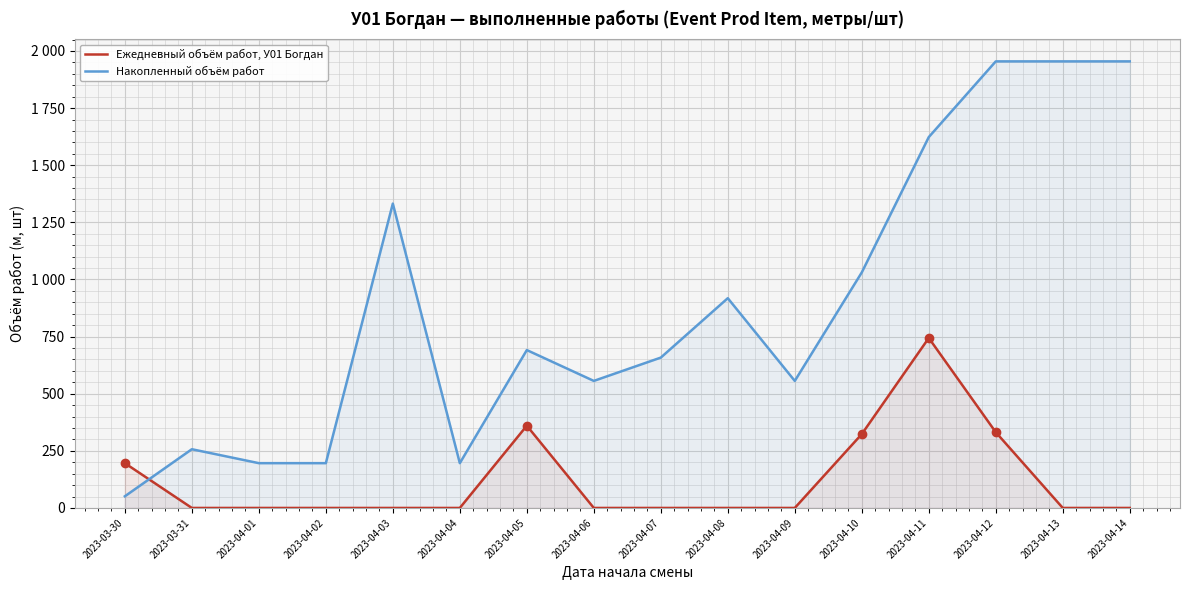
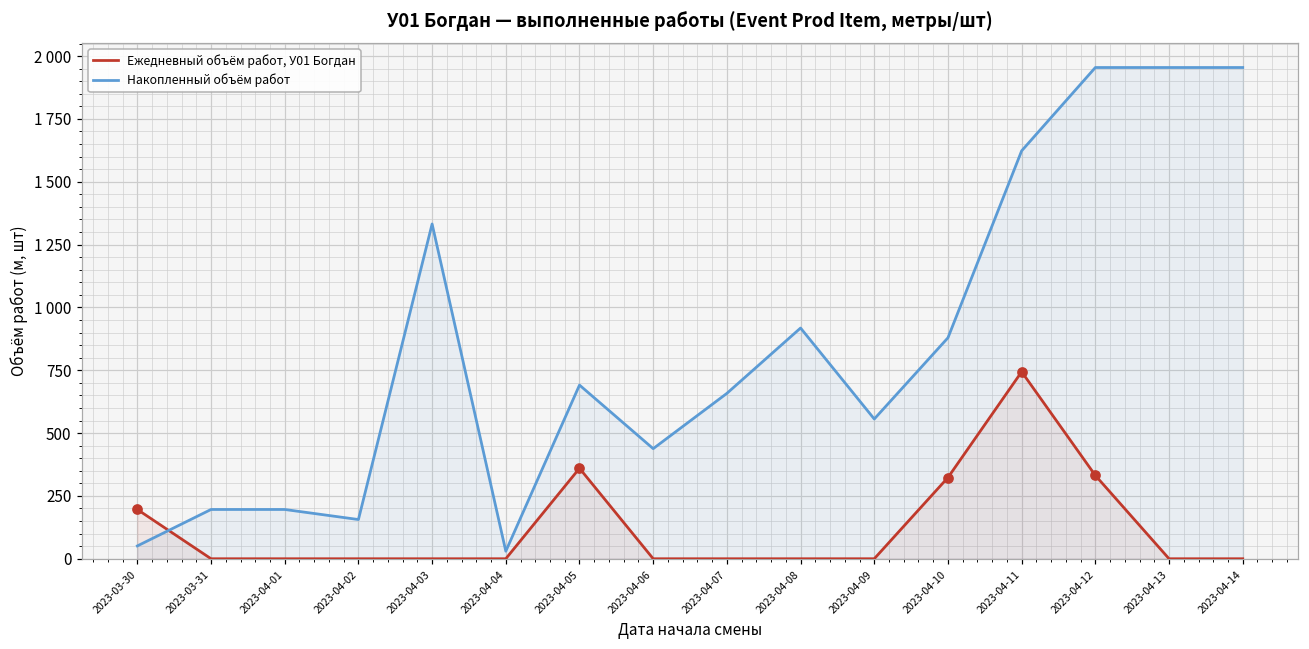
  {
    "Накопленный объём работ": {
      "2023-03-30": 50,
-     "2023-03-31": 260,
+     "2023-03-31": 200,
      "2023-04-01": 200,
-     "2023-04-02": 200,
+     "2023-04-02": 160,
      "2023-04-03": 1330,
-     "2023-04-04": 200,
+     "2023-04-04": 30,
      "2023-04-05": 690,
-     "2023-04-06": 560,
+     "2023-04-06": 440,
      "2023-04-07": 660,
      "2023-04-08": 920,
      "2023-04-09": 560,
-     "2023-04-10": 1030,
+     "2023-04-10": 880,
      "2023-04-11": 1620,
      "2023-04-12": 1950,
      "2023-04-13": 1950,
      "2023-04-14": 1950
    }
  }
